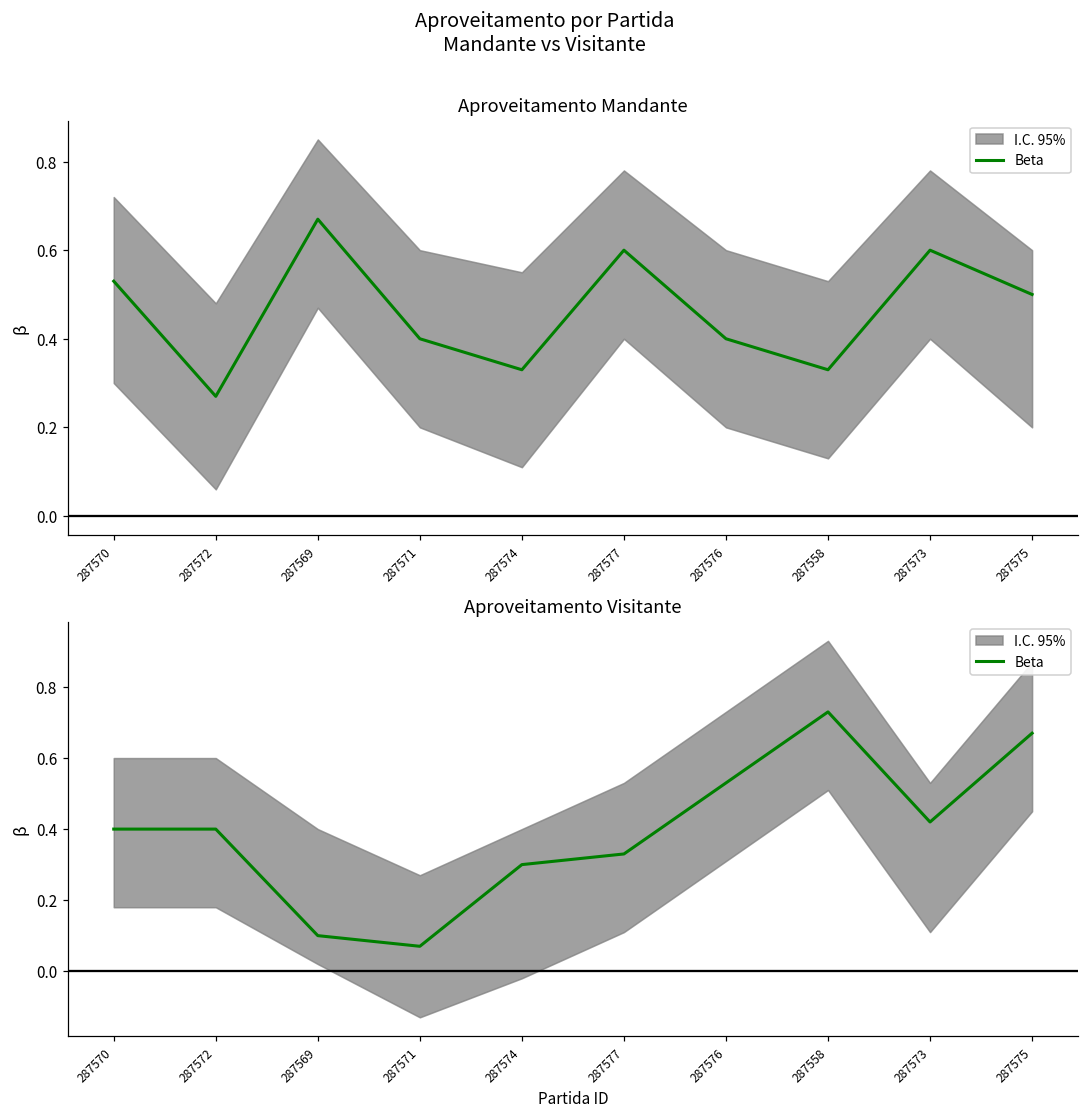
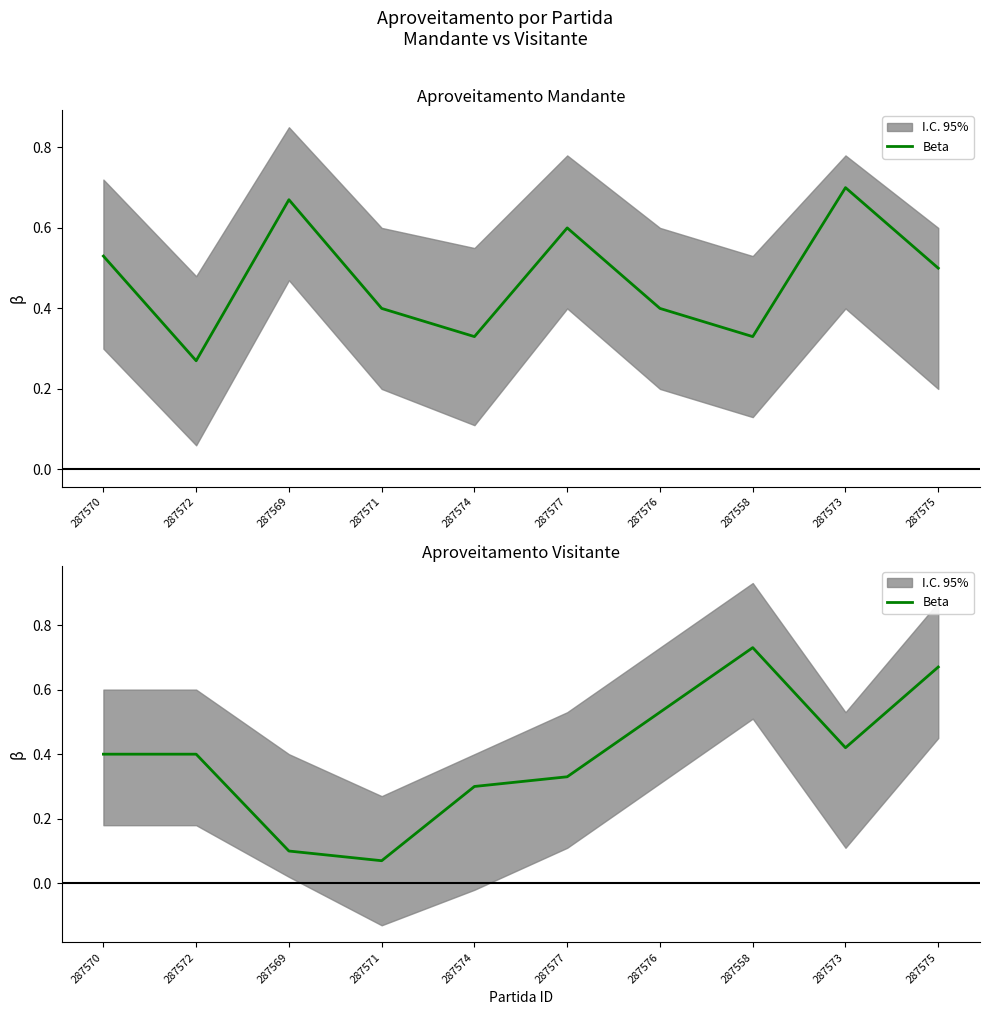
  {
    "Aproveitamento Mandante": {
      "Beta": {
        "287570": 0.53,
        "287572": 0.27,
        "287569": 0.67,
        "287571": 0.4,
        "287574": 0.33,
        "287577": 0.6,
        "287576": 0.4,
        "287558": 0.33,
-       "287573": 0.6,
+       "287573": 0.7,
        "287575": 0.5
      }
    },
    "Aproveitamento Visitante": {
      "Beta": {
        "287570": 0.40,
        "287572": 0.40,
        "287569": 0.10,
        "287571": 0.07,
        "287574": 0.30,
        "287577": 0.33,
        "287576": 0.53,
        "287558": 0.73,
        "287573": 0.42,
        "287575": 0.67
      }
    }
  }
